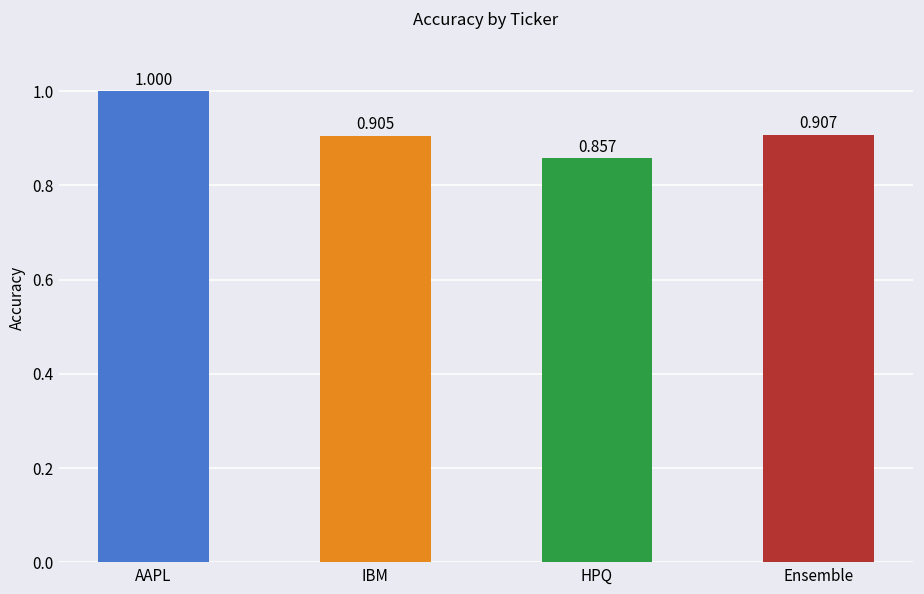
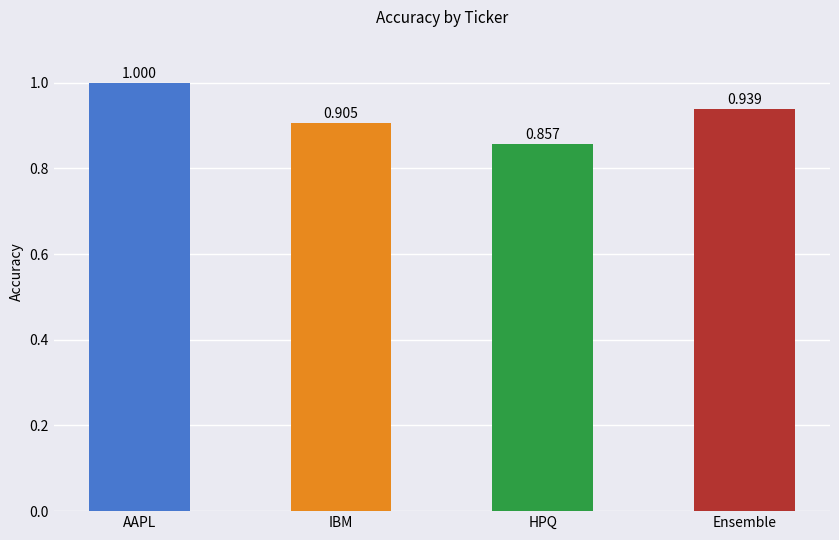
  {
    "AAPL": 1.000,
    "IBM": 0.905,
    "HPQ": 0.857,
-   "Ensemble": 0.907
+   "Ensemble": 0.939
  }
